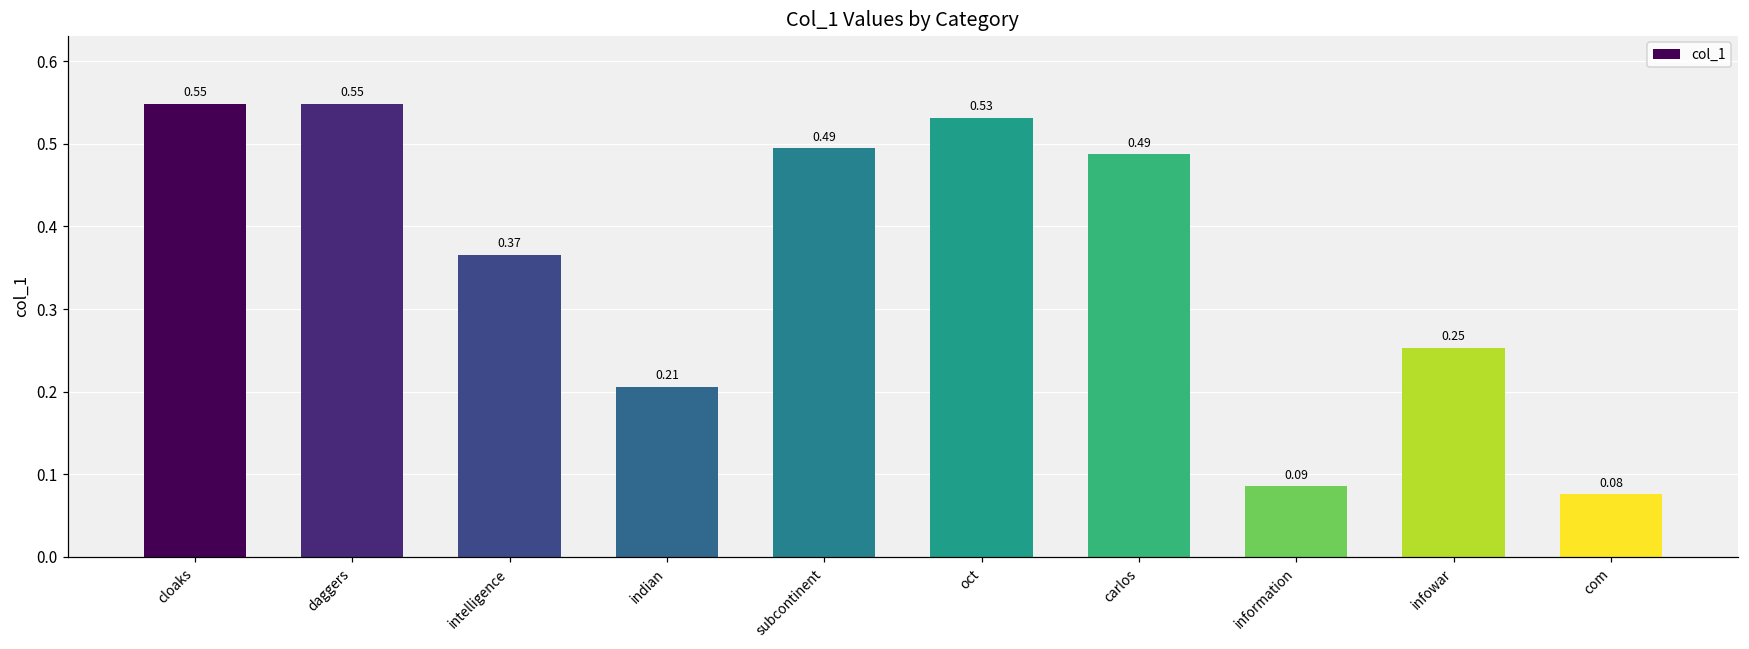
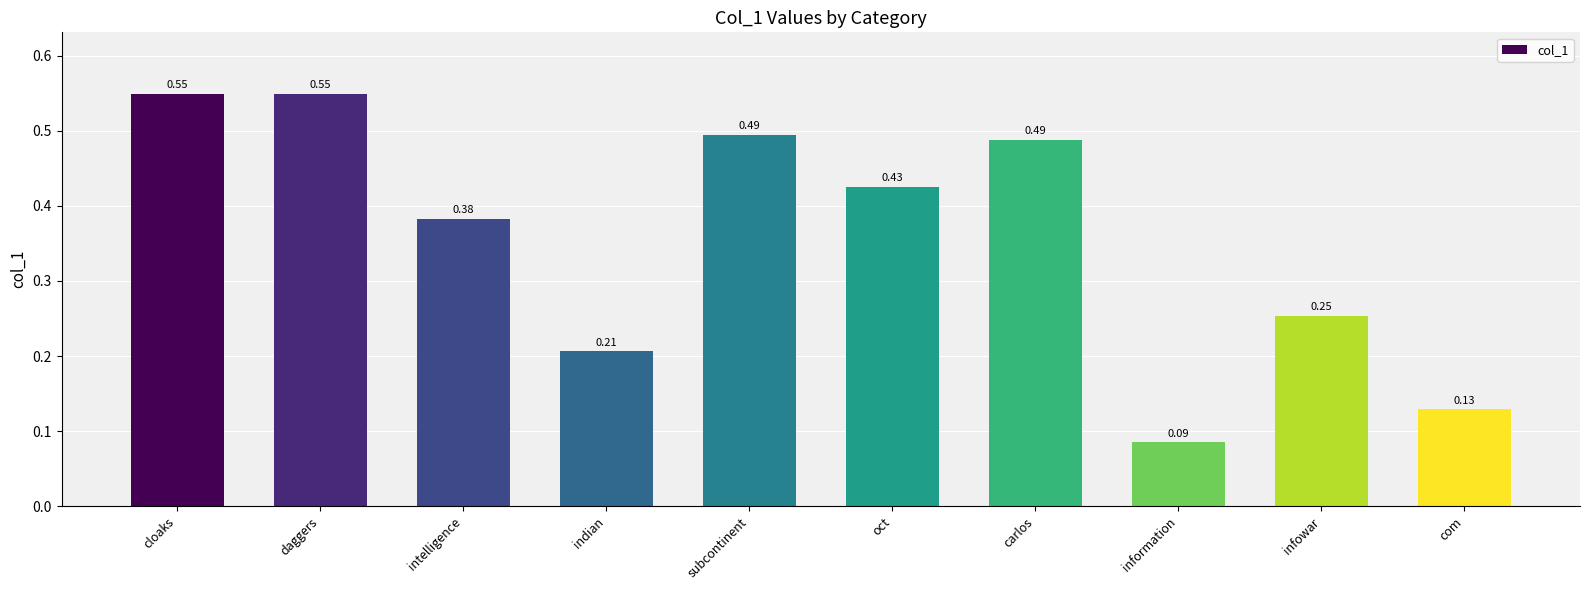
  {
    "cloaks": 0.55,
    "daggers": 0.55,
-   "intelligence": 0.37,
+   "intelligence": 0.38,
    "indian": 0.21,
    "subcontinent": 0.49,
-   "oct": 0.53,
+   "oct": 0.43,
    "carlos": 0.49,
    "information": 0.09,
    "infowar": 0.25,
-   "com": 0.08
+   "com": 0.13
  }
